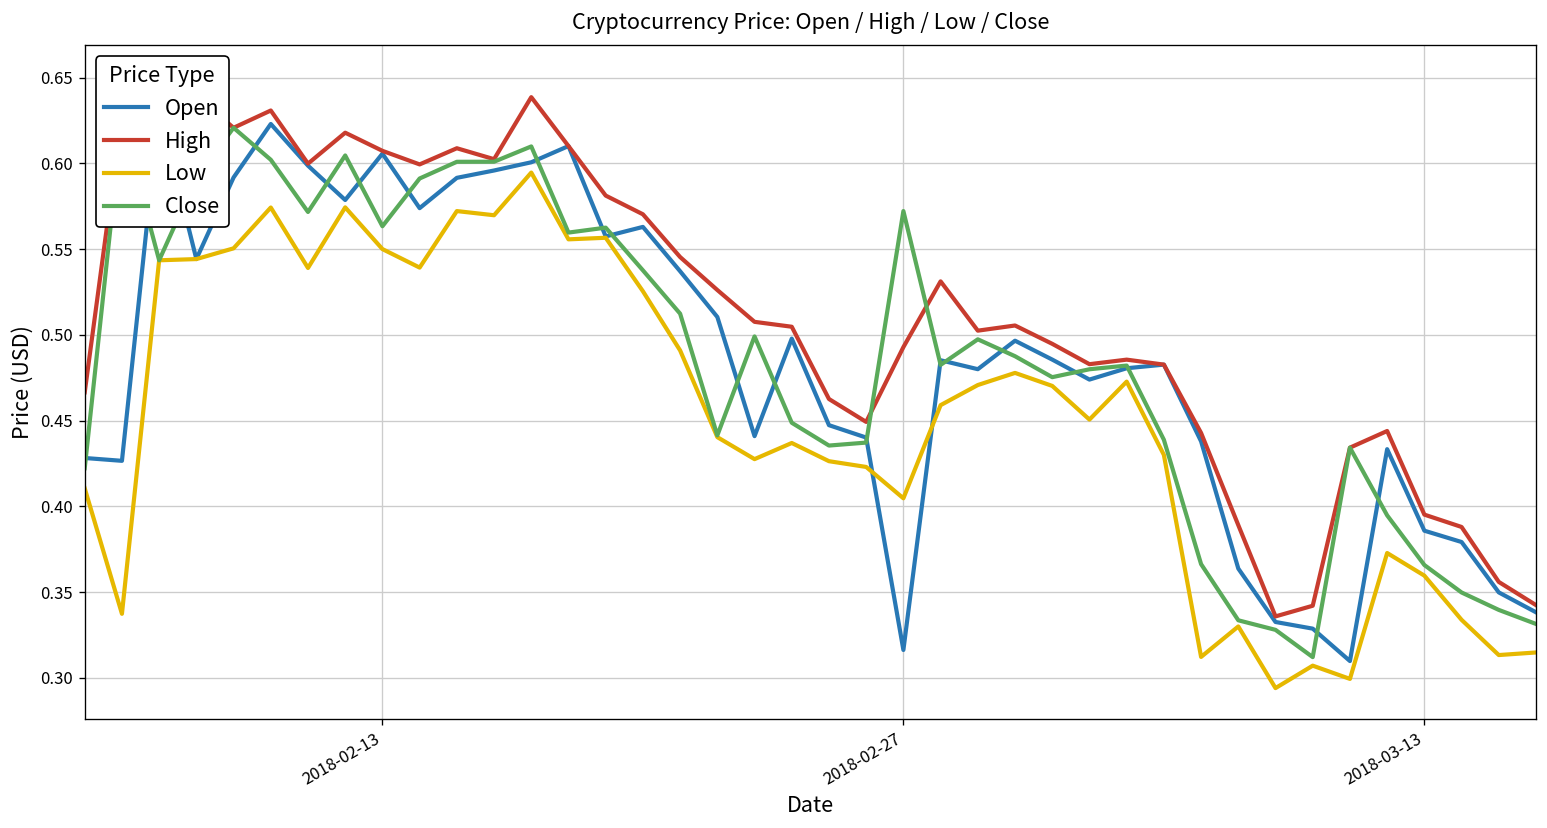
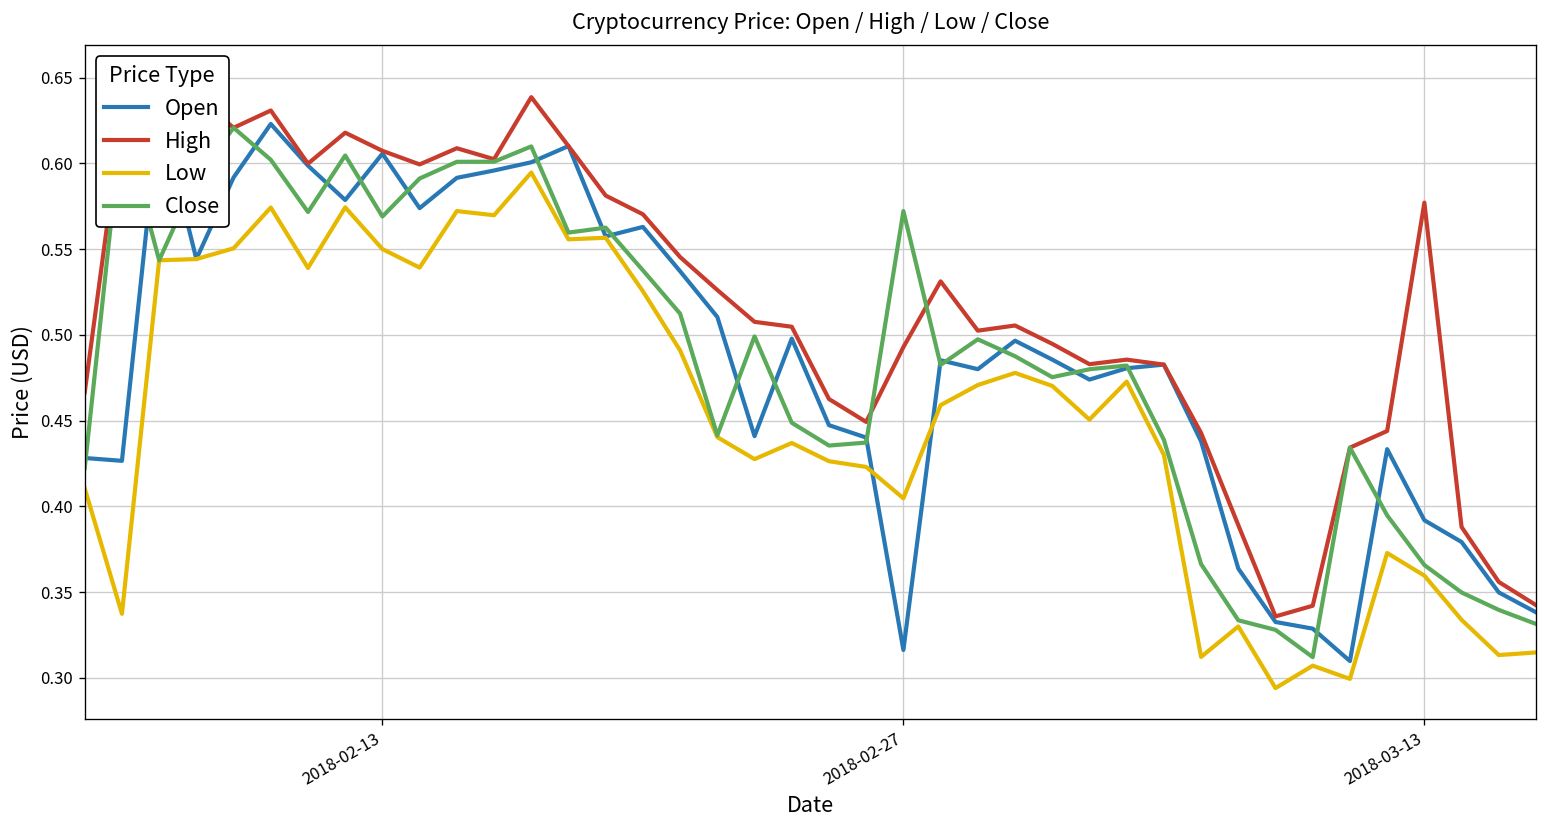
  {
    "Open": {
      "2018-02-27": 0.316,
-     "2018-03-13": 0.386
+     "2018-03-13": 0.392
    },
    "High": {
      "2018-02-27": 0.493,
-     "2018-03-13": 0.395
+     "2018-03-13": 0.577
    },
    "Low": {
      "2018-02-13": 0.550,
      "2018-02-27": 0.405,
      "2018-03-13": 0.360
    },
    "Close": {
-     "2018-02-13": 0.563,
+     "2018-02-13": 0.569,
      "2018-02-27": 0.572,
      "2018-03-13": 0.366
    }
  }
